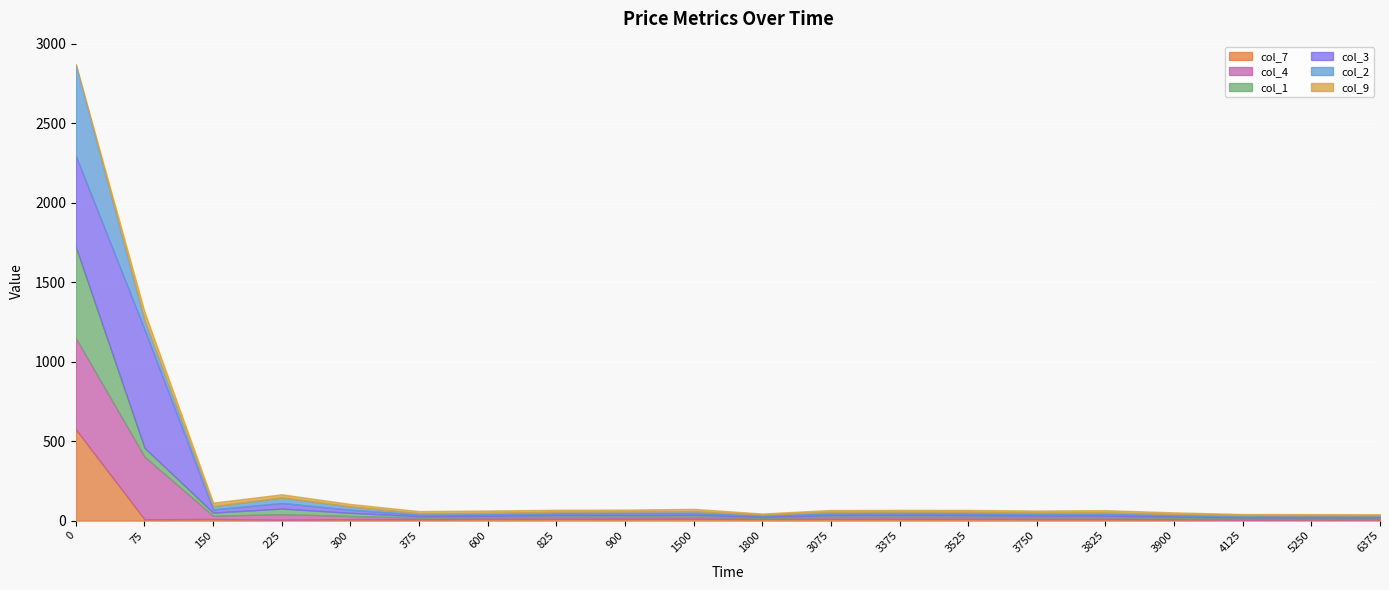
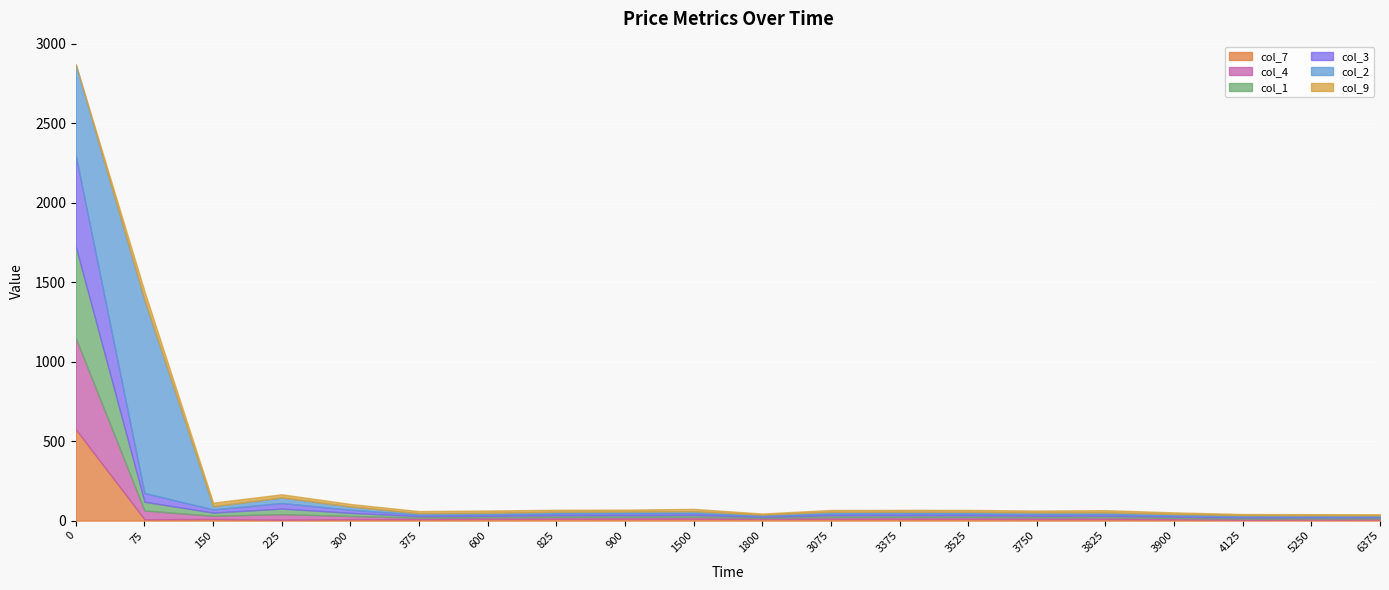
  {
    "col_4": {
      "0": 570,
-     "75": 390,
+     "75": 60,
      "150": 20,
      "225": 40,
      "300": 20
    },
    "col_1": {
      "0": 570,
      "75": 50,
      "150": 20,
      "225": 30,
      "300": 20
    },
    "col_3": {
      "0": 570,
-     "75": 750,
+     "75": 60,
      "150": 20,
      "225": 40,
      "300": 20
    },
    "col_2": {
-     "75": 60,
+     "75": 1210,
      "150": 20,
      "225": 40
    }
  }
